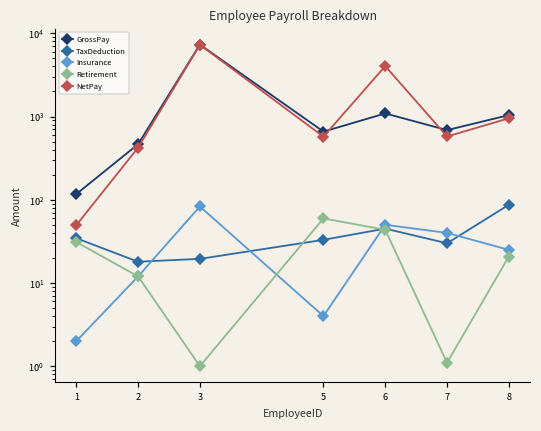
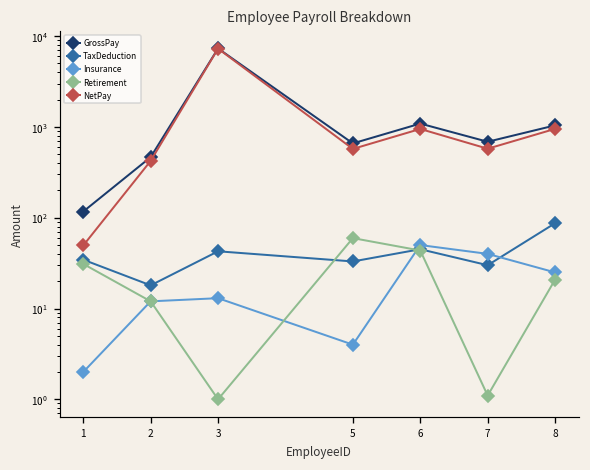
  {
    "GrossPay": {
      "1": 120,
      "2": 500,
      "5": 700,
      "6": 1100,
      "7": 700,
      "8": 1000
    },
    "TaxDeduction": {
      "1": 30,
      "2": 18,
-     "3": 20,
+     "3": 40,
      "5": 30,
      "7": 30,
      "8": 90
    },
    "Insurance": {
      "1": 2,
-     "3": 80,
+     "3": 13,
      "5": 4,
      "6": 50,
      "7": 40,
      "8": 25
    },
    "Retirement": {
      "1": 31,
      "3": 1,
      "5": 60,
      "7": 1.1,
      "8": 21
    },
    "NetPay": {
      "1": 50,
      "2": 400,
      "5": 600,
-     "6": 4000,
+     "6": 1000,
      "7": 600,
      "8": 1000
    }
  }
